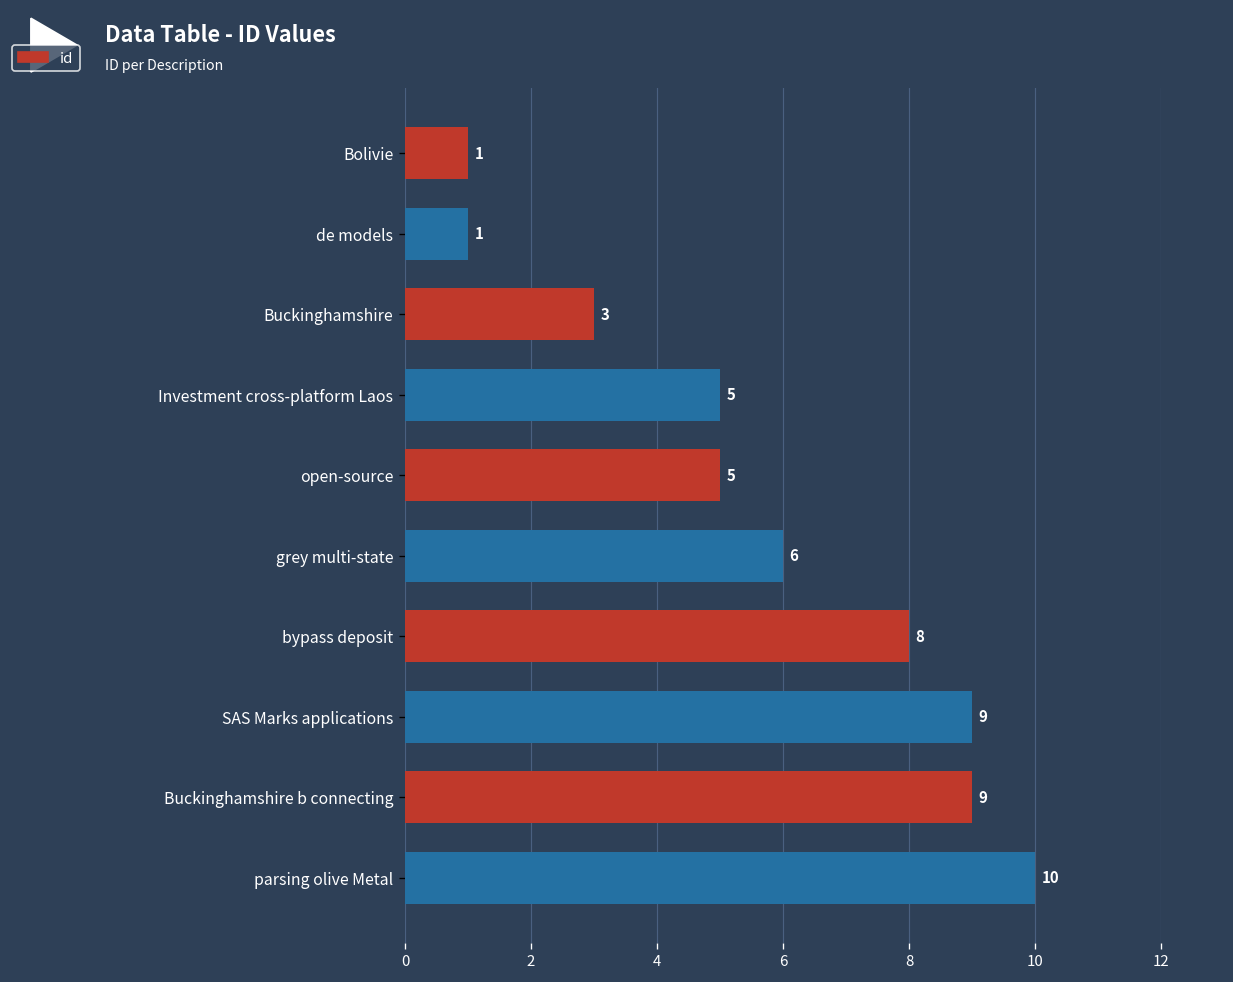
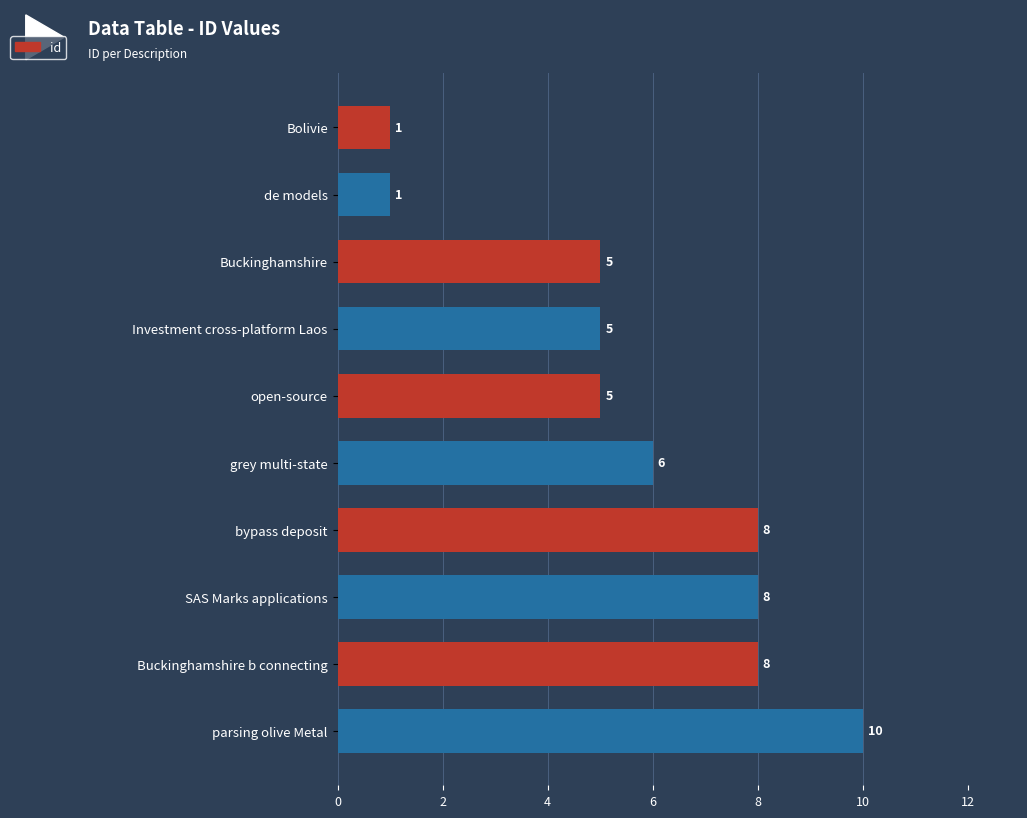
  {
    "Bolivie": 1,
    "de models": 1,
-   "Buckinghamshire": 3,
+   "Buckinghamshire": 5,
    "Investment cross-platform Laos": 5,
    "open-source": 5,
    "grey multi-state": 6,
    "bypass deposit": 8,
-   "SAS Marks applications": 9,
-   "Buckinghamshire b connecting": 9,
+   "SAS Marks applications": 8,
+   "Buckinghamshire b connecting": 8,
    "parsing olive Metal": 10
  }
